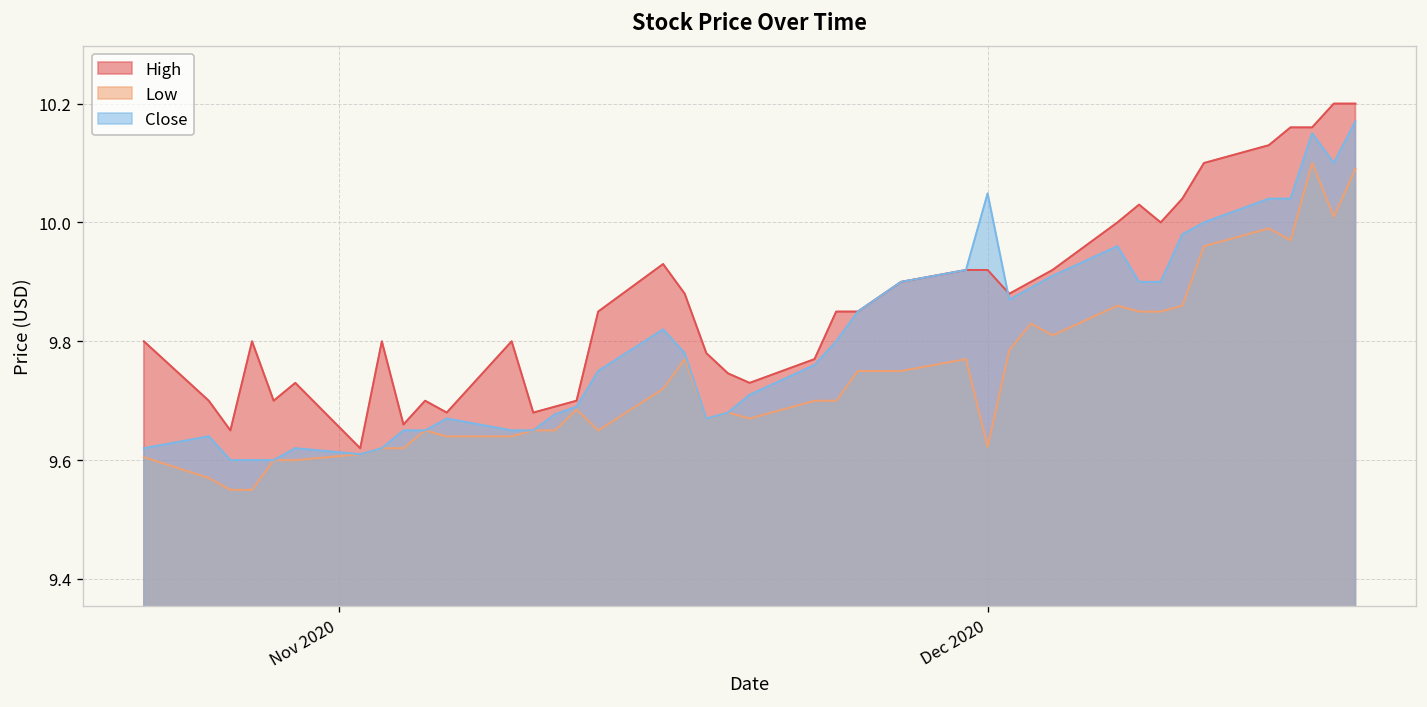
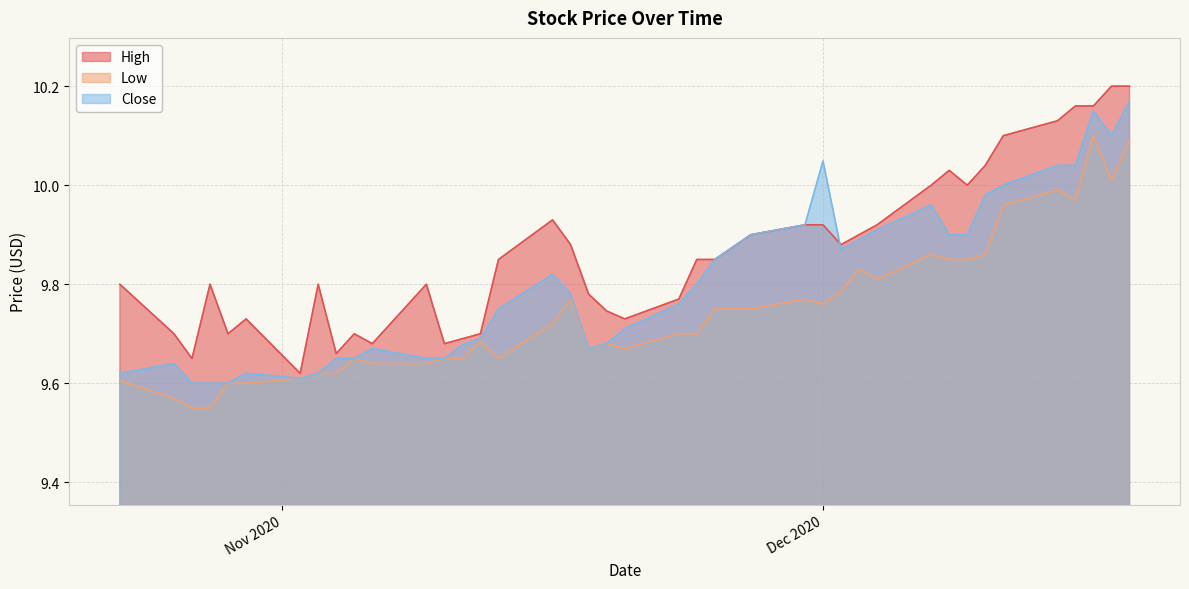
  {
    "High": {
      "Dec 2020": 9.92
    },
    "Low": {
-     "Dec 2020": 9.62
+     "Dec 2020": 9.76
    },
    "Close": {
      "Dec 2020": 10.05
    }
  }
